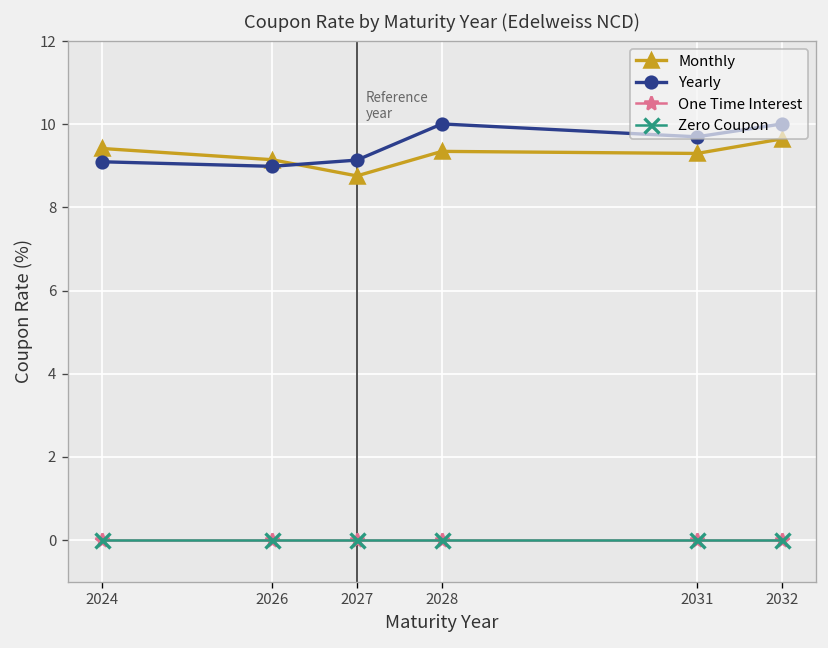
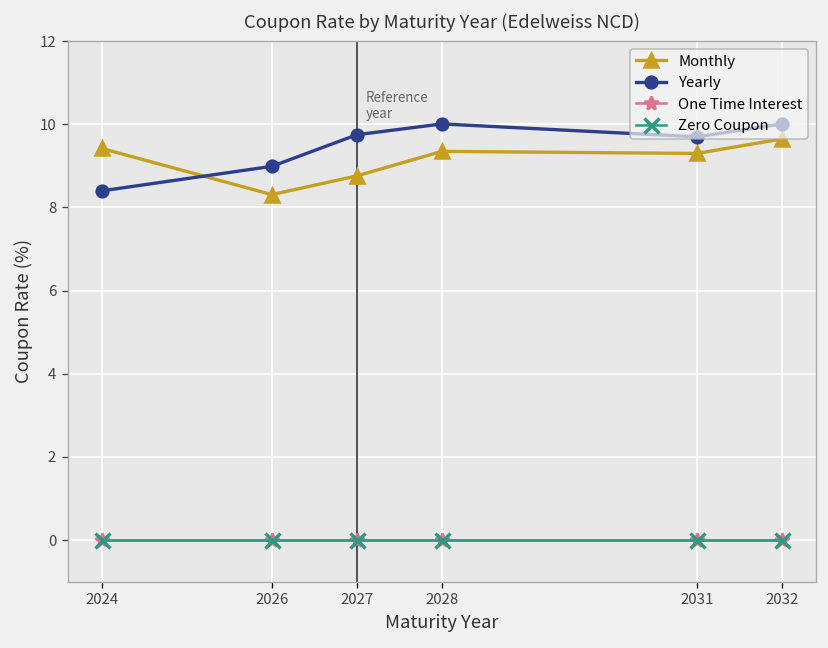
  {
    "Monthly": {
      "2024": 9.4,
-     "2026": 9.2,
+     "2026": 8.3,
      "2027": 8.8,
      "2028": 9.4,
      "2031": 9.3
    },
    "Yearly": {
-     "2024": 9.1,
+     "2024": 8.4,
      "2026": 9.0,
-     "2027": 9.1,
+     "2027": 9.8,
      "2028": 10.0
    },
    "Zero Coupon": {
      "2024": 0.0,
      "2026": 0.0,
      "2027": 0.0,
      "2028": 0.0,
      "2031": 0.0,
      "2032": 0.0
    }
  }
